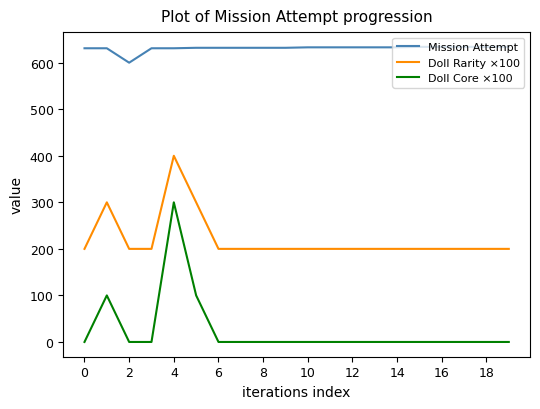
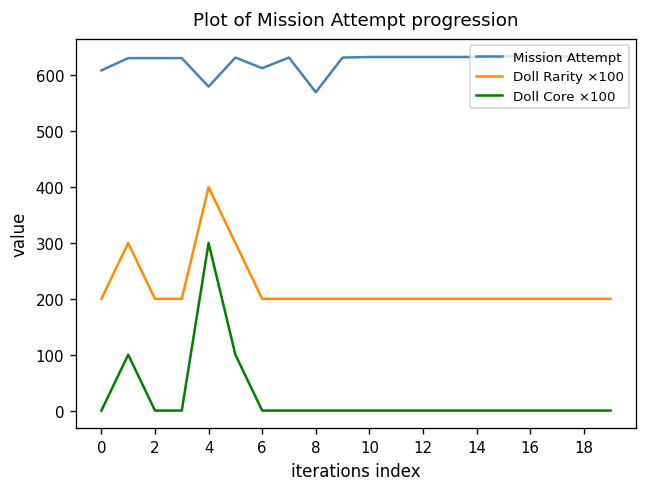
  {
    "Mission Attempt": {
-     "0": 630,
-     "2": 600,
-     "4": 630,
-     "6": 630,
-     "8": 630,
+     "0": 610,
+     "2": 630,
+     "4": 580,
+     "6": 610,
+     "8": 570,
      "10": 630,
      "12": 630
    },
    "Doll Rarity ×100": {
      "0": 200,
      "2": 200,
      "4": 400,
      "6": 200,
      "8": 200,
      "10": 200,
      "12": 200,
      "14": 200,
      "16": 200,
      "18": 200
    },
    "Doll Core ×100": {
      "0": 0,
      "2": 0,
      "4": 300,
      "6": 0,
      "8": 0,
      "10": 0,
      "12": 0,
      "14": 0,
      "16": 0,
      "18": 0
    }
  }
